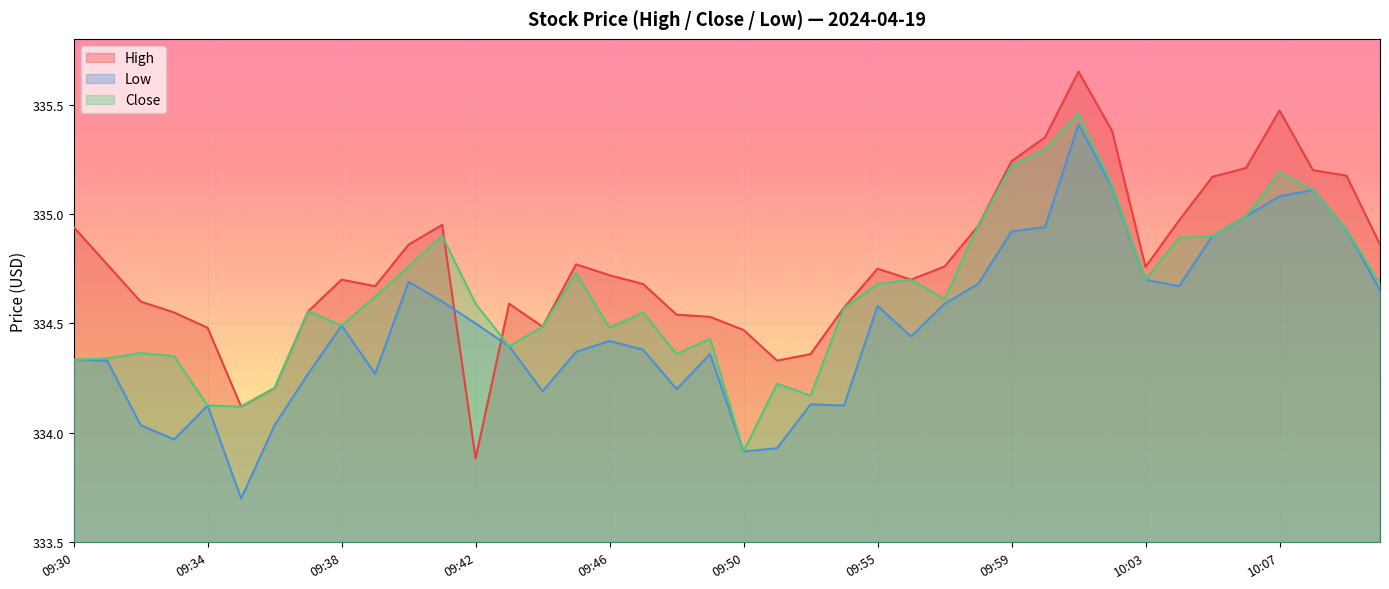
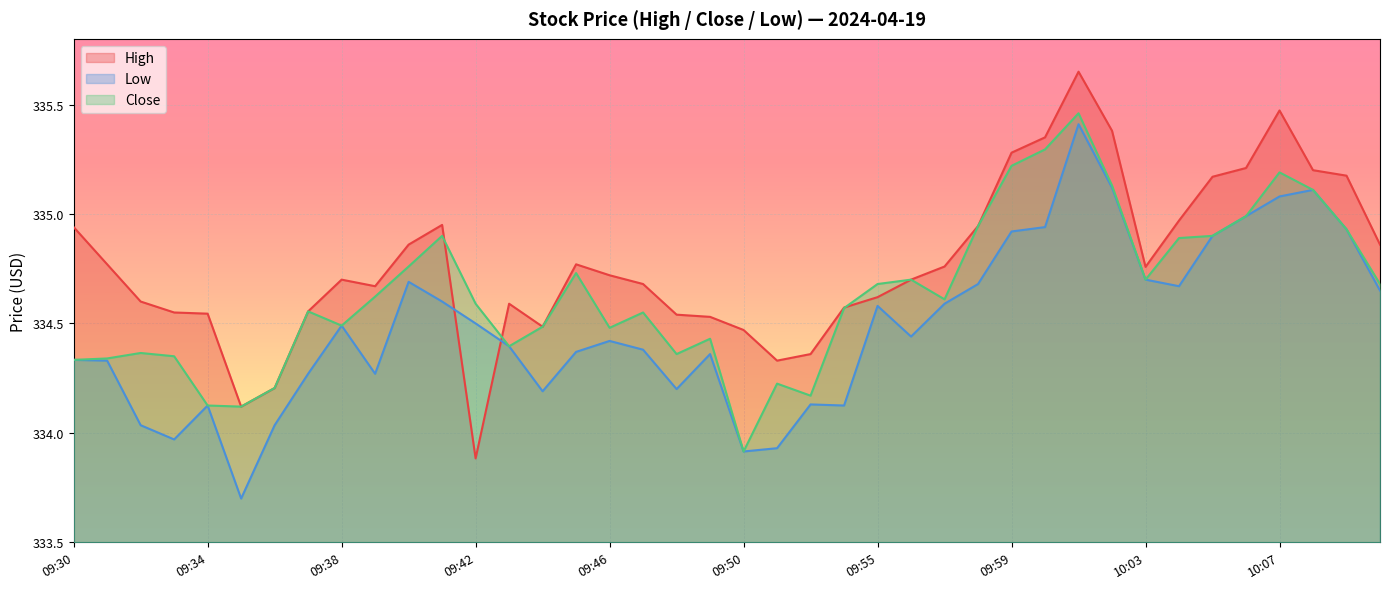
  {
    "High": {
      "09:30": 334.94,
-     "09:34": 334.48,
+     "09:34": 334.54,
      "09:38": 334.70,
      "09:42": 333.88,
      "09:46": 334.72,
      "09:50": 334.47,
-     "09:55": 334.75,
-     "09:59": 335.24,
+     "09:55": 334.62,
+     "09:59": 335.28,
      "10:03": 334.76,
      "10:07": 335.47
    }
  }
